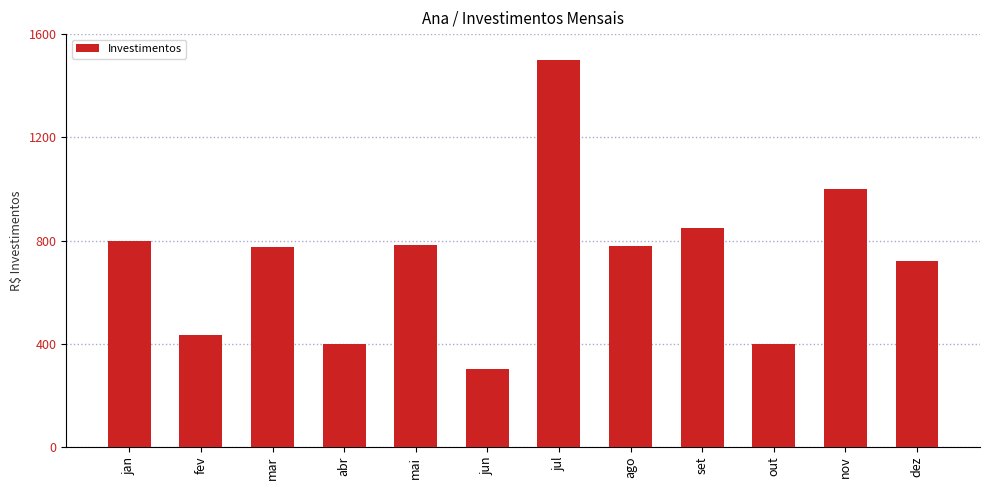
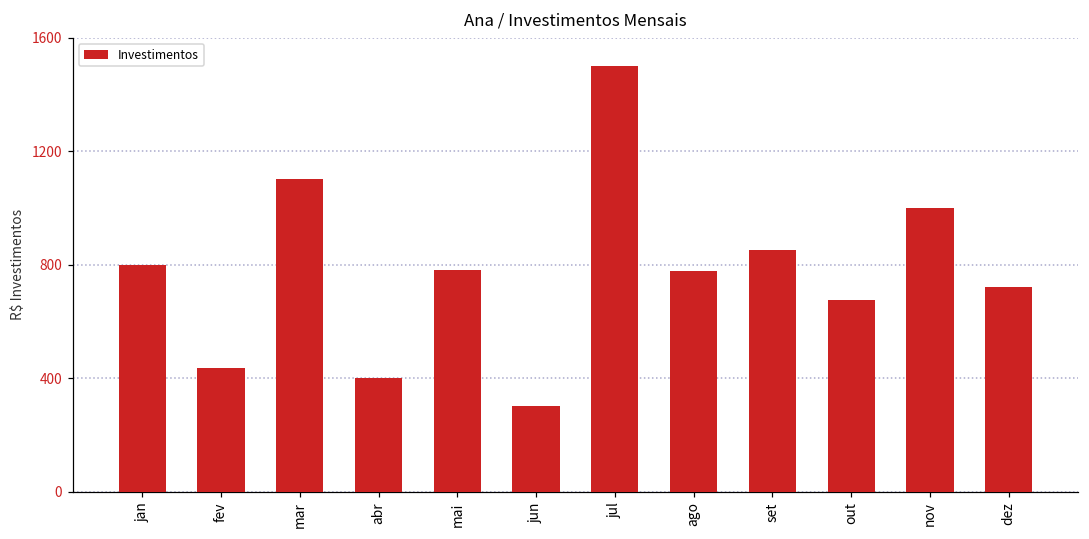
  {
    "jan": 800,
    "fev": 430,
-   "mar": 770,
+   "mar": 1100,
    "abr": 400,
    "mai": 780,
    "jun": 300,
    "jul": 1500,
    "ago": 780,
    "set": 850,
-   "out": 400,
+   "out": 680,
    "nov": 1000,
    "dez": 720
  }
